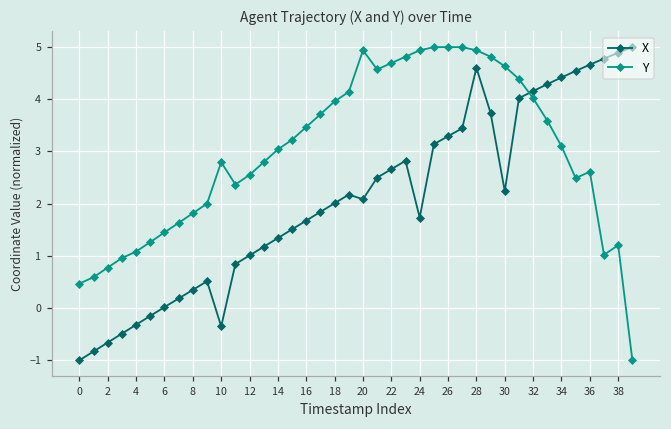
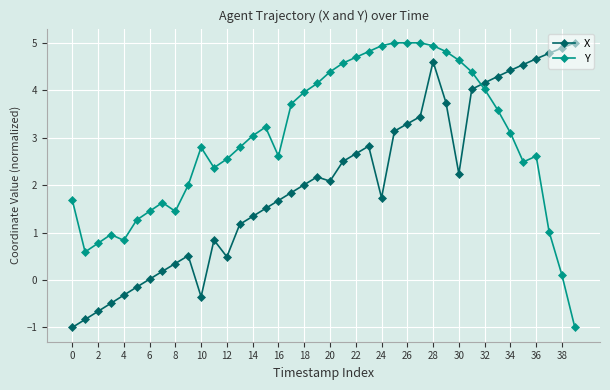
  {
    "X": {
      "0": -1.0,
      "2": -0.7,
      "4": -0.3,
      "6": 0.0,
      "8": 0.3,
      "10": -0.4,
-     "12": 1.0,
+     "12": 0.5,
      "14": 1.3,
      "16": 1.7,
      "18": 2.0,
      "20": 2.1,
      "22": 2.7,
      "24": 1.7,
      "26": 3.3,
      "28": 4.6,
      "30": 2.2,
      "32": 4.2,
      "34": 4.4,
      "36": 4.7
    },
    "Y": {
-     "0": 0.5,
+     "0": 1.7,
      "2": 0.8,
-     "4": 1.1,
+     "4": 0.8,
      "6": 1.4,
-     "8": 1.8,
+     "8": 1.4,
      "10": 2.8,
      "12": 2.6,
      "14": 3.0,
-     "16": 3.5,
+     "16": 2.6,
      "18": 4.0,
-     "20": 4.9,
+     "20": 4.4,
      "22": 4.7,
      "24": 4.9,
      "26": 5.0,
      "28": 4.9,
      "30": 4.6,
      "32": 4.0,
      "34": 3.1,
      "36": 2.6,
-     "38": 1.2
+     "38": 0.1
    }
  }
